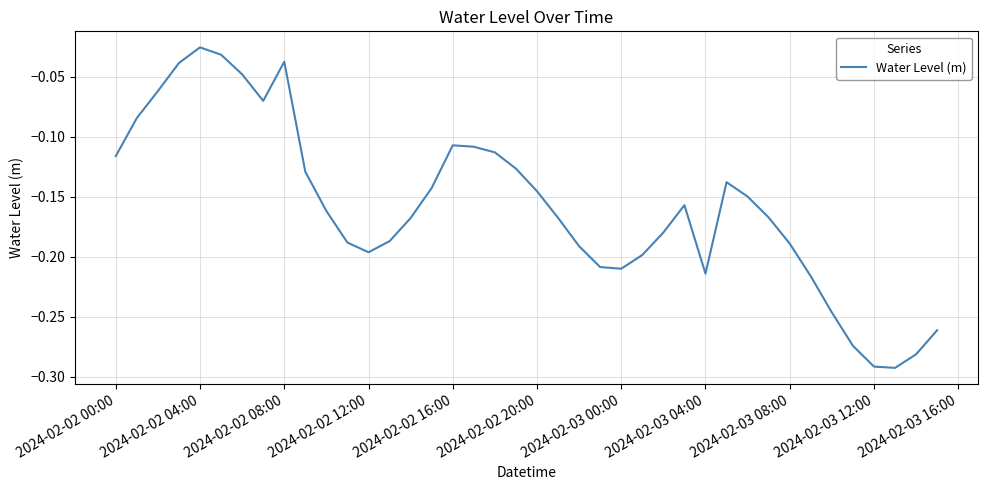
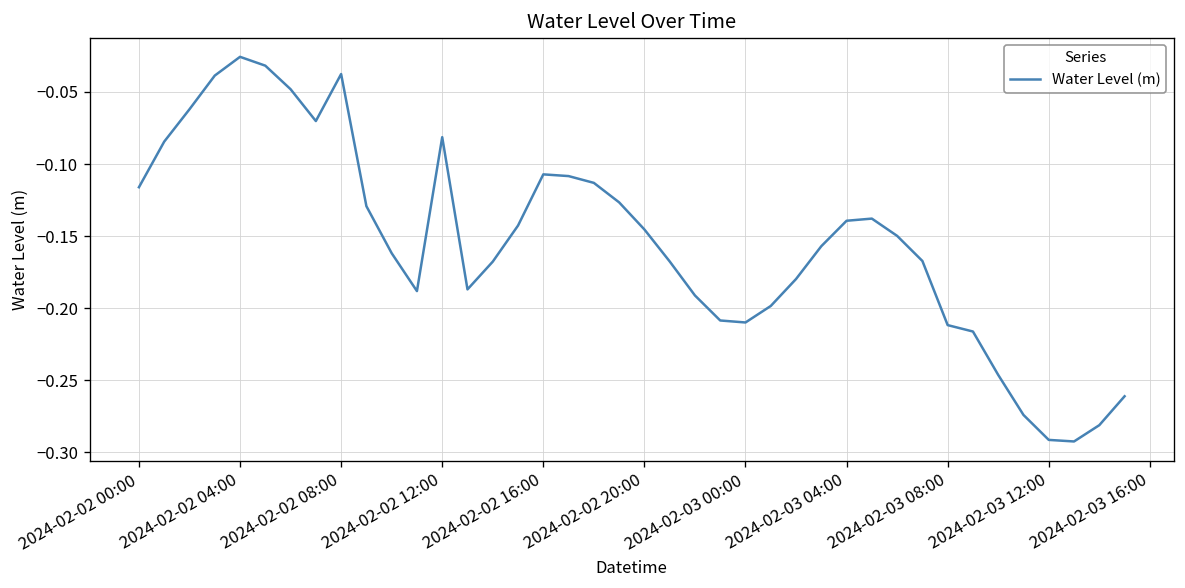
  {
    "2024-02-02 00:00": -0.116,
    "2024-02-02 04:00": -0.026,
    "2024-02-02 08:00": -0.038,
-   "2024-02-02 12:00": -0.196,
+   "2024-02-02 12:00": -0.081,
    "2024-02-02 16:00": -0.107,
    "2024-02-02 20:00": -0.145,
    "2024-02-03 00:00": -0.210,
-   "2024-02-03 04:00": -0.214,
-   "2024-02-03 08:00": -0.189,
+   "2024-02-03 04:00": -0.139,
+   "2024-02-03 08:00": -0.212,
    "2024-02-03 12:00": -0.291
  }
